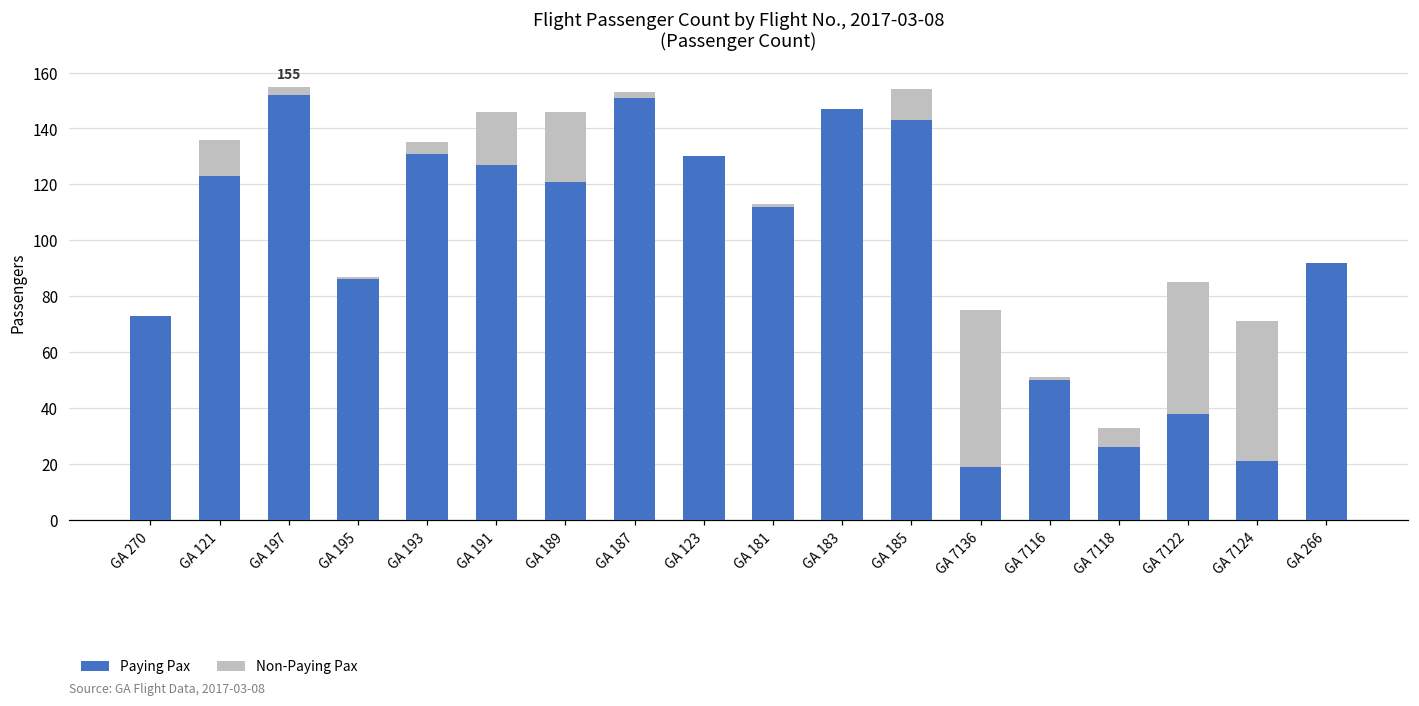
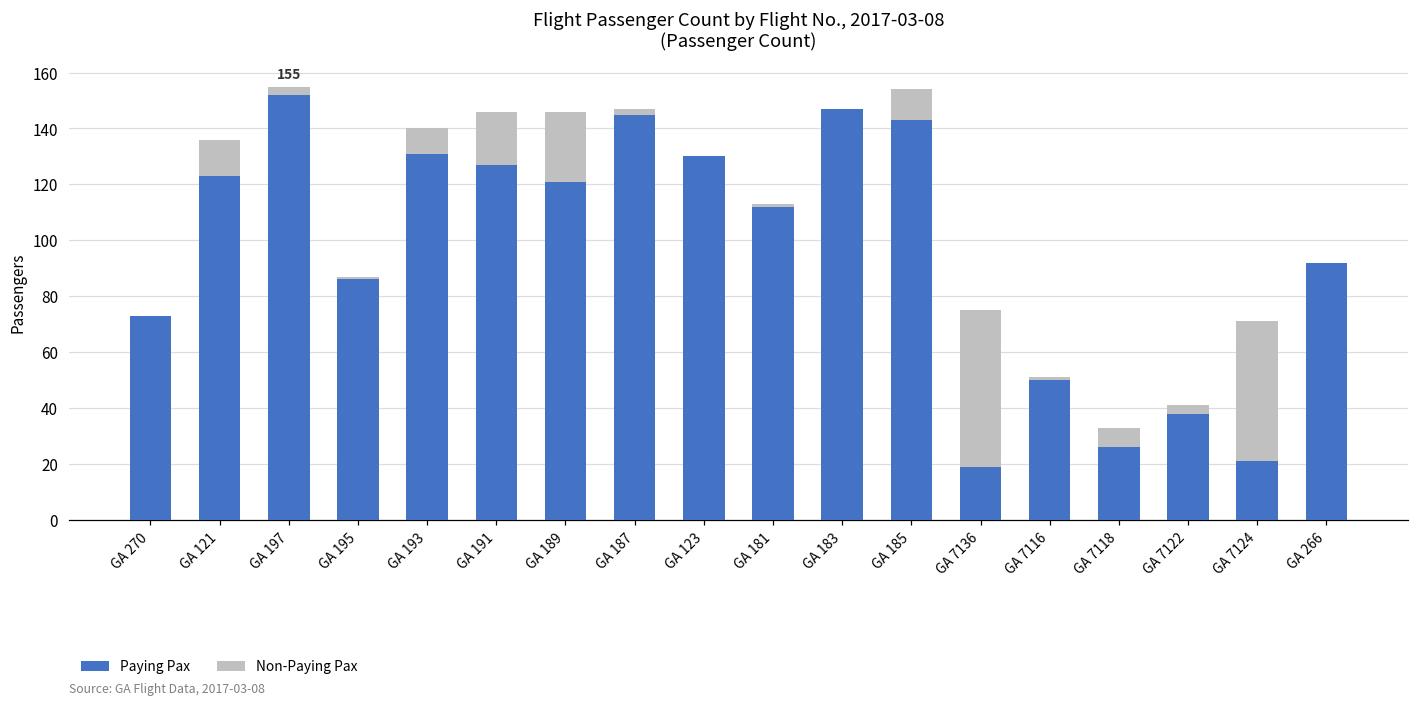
  {
    "Paying Pax": {
      "GA 270": 73,
      "GA 121": 123,
      "GA 197": 152,
      "GA 195": 86,
      "GA 193": 131,
      "GA 191": 127,
      "GA 189": 121,
-     "GA 187": 151,
+     "GA 187": 145,
      "GA 123": 130,
      "GA 181": 112,
      "GA 183": 147,
      "GA 185": 143,
      "GA 7136": 19,
      "GA 7116": 50,
      "GA 7118": 26,
      "GA 7122": 38,
      "GA 7124": 21,
      "GA 266": 92
    },
    "Non-Paying Pax": {
      "GA 270": 0,
      "GA 121": 13,
      "GA 195": 1,
-     "GA 193": 4,
+     "GA 193": 9,
      "GA 191": 19,
      "GA 189": 25,
      "GA 187": 2,
      "GA 123": 0,
      "GA 181": 1,
      "GA 183": 0,
      "GA 185": 11,
      "GA 7136": 56,
      "GA 7116": 1,
      "GA 7118": 7,
-     "GA 7122": 47,
+     "GA 7122": 3,
      "GA 7124": 50,
      "GA 266": 0
    }
  }
